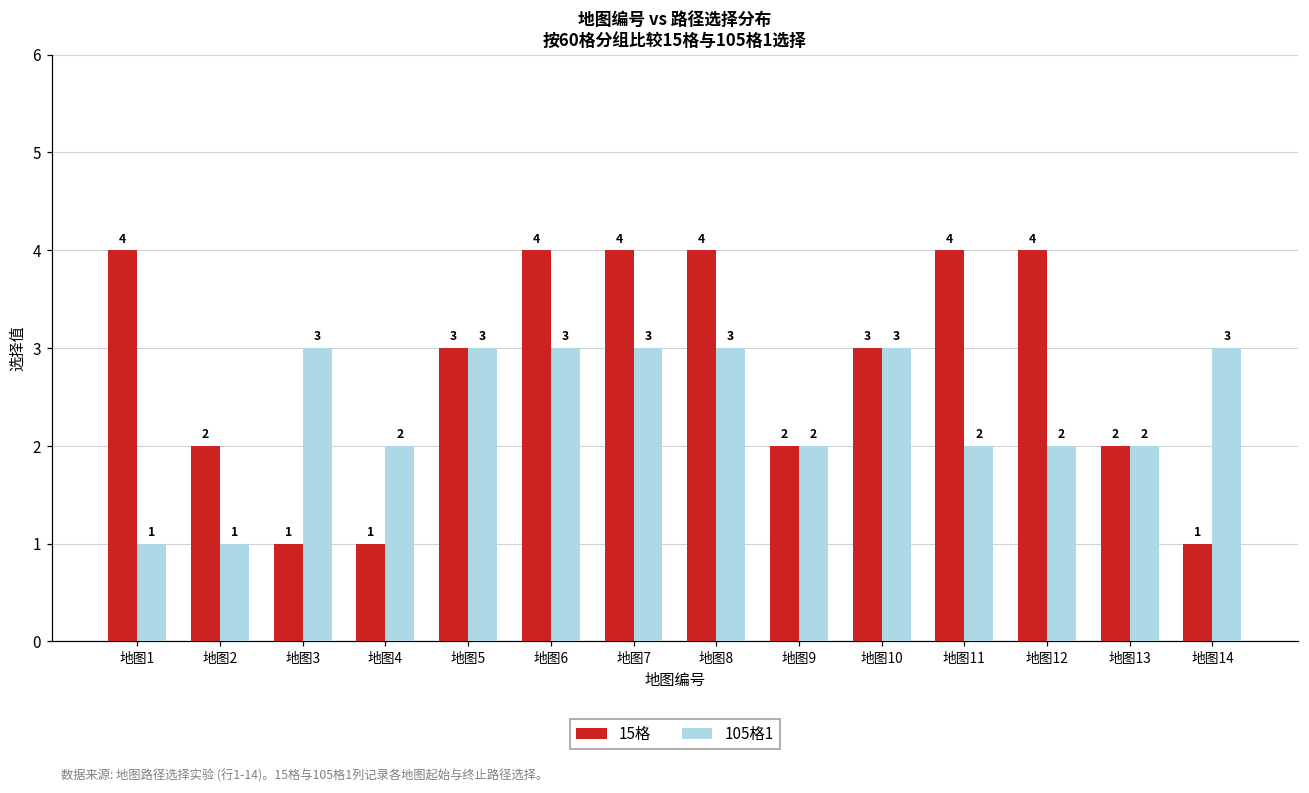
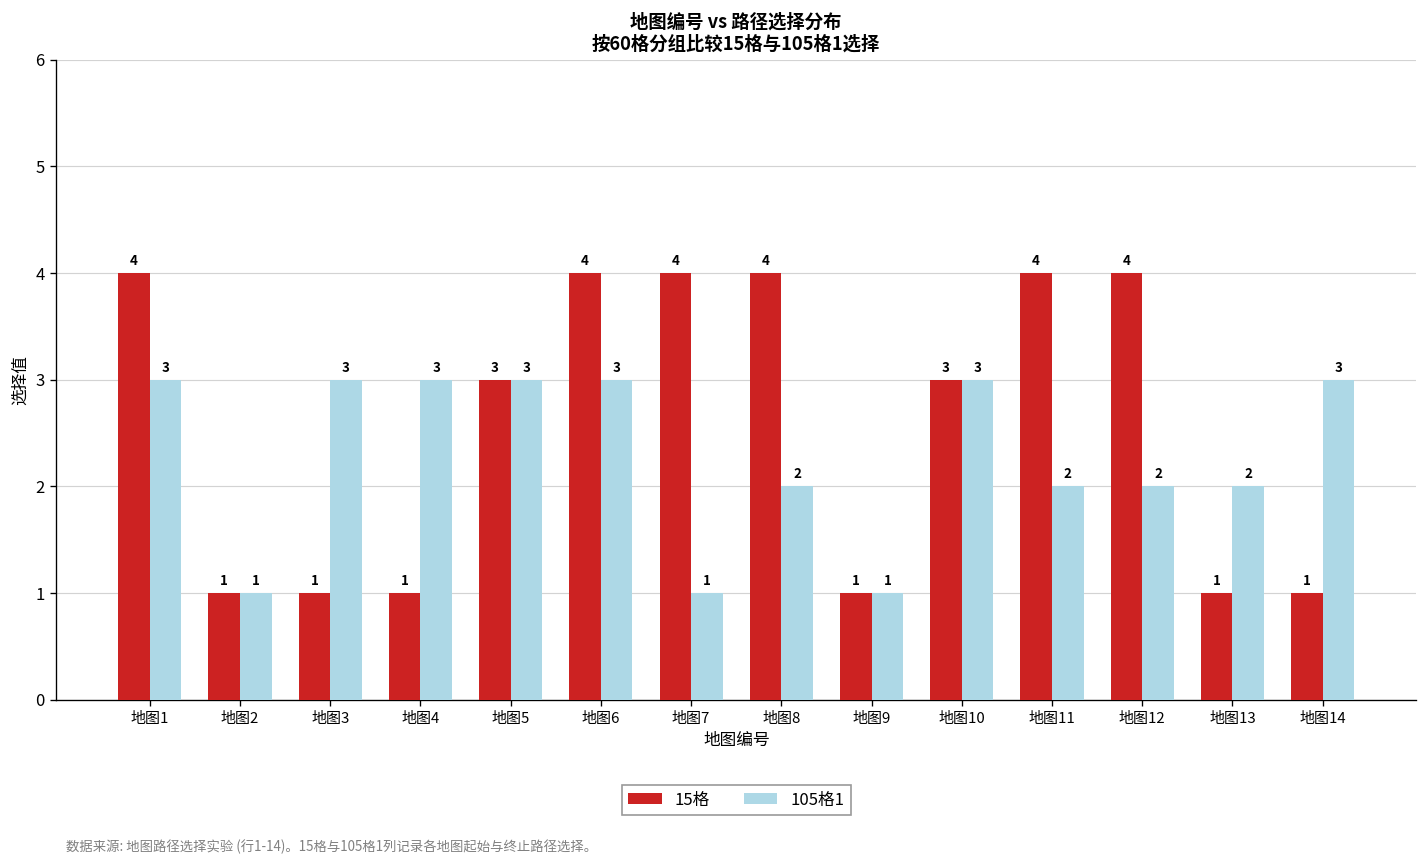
  {
    "15格": {
      "地图1": 4,
-     "地图2": 2,
+     "地图2": 1,
      "地图3": 1,
      "地图4": 1,
      "地图5": 3,
      "地图6": 4,
      "地图7": 4,
      "地图8": 4,
-     "地图9": 2,
+     "地图9": 1,
      "地图10": 3,
      "地图11": 4,
      "地图12": 4,
-     "地图13": 2,
+     "地图13": 1,
      "地图14": 1
    },
    "105格1": {
-     "地图1": 1,
+     "地图1": 3,
      "地图2": 1,
      "地图3": 3,
-     "地图4": 2,
+     "地图4": 3,
      "地图5": 3,
      "地图6": 3,
-     "地图7": 3,
-     "地图8": 3,
-     "地图9": 2,
+     "地图7": 1,
+     "地图8": 2,
+     "地图9": 1,
      "地图10": 3,
      "地图11": 2,
      "地图12": 2,
      "地图13": 2,
      "地图14": 3
    }
  }
